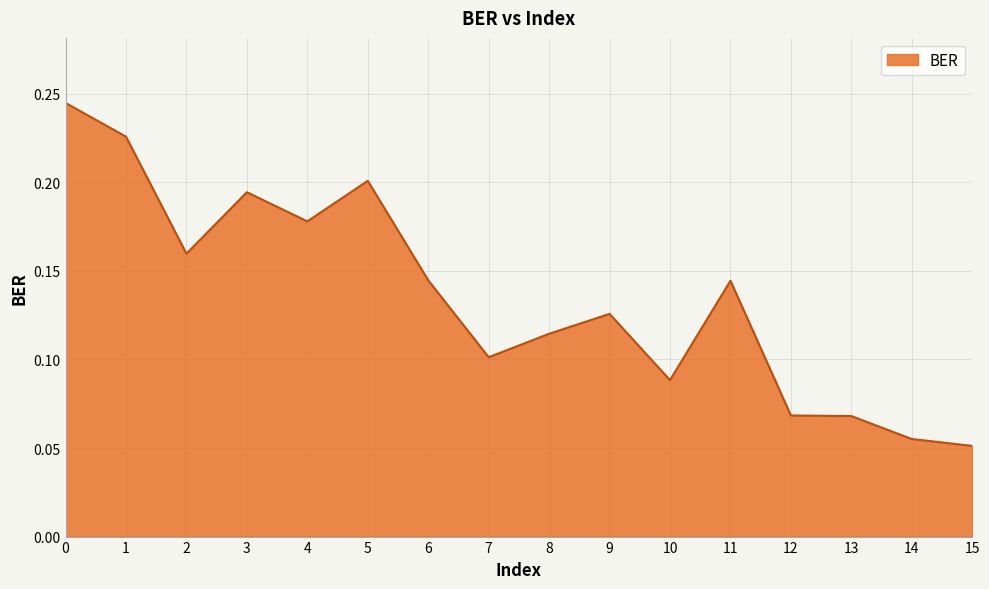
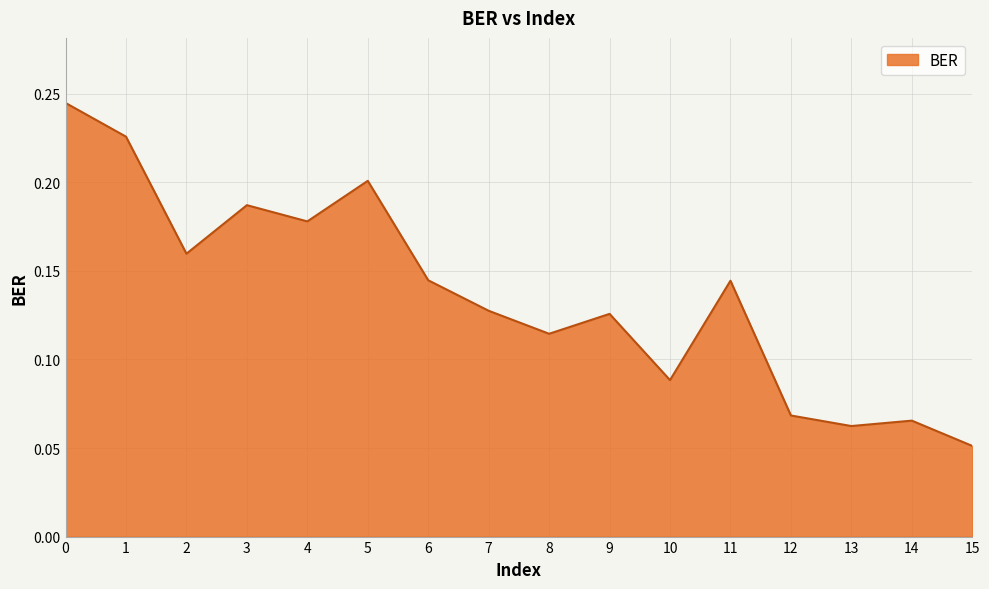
  {
    "0": 0.245,
    "1": 0.226,
    "2": 0.160,
-   "3": 0.194,
+   "3": 0.187,
    "4": 0.178,
    "5": 0.201,
    "6": 0.145,
-   "7": 0.101,
+   "7": 0.128,
    "8": 0.115,
    "9": 0.126,
    "10": 0.088,
    "11": 0.144,
    "12": 0.068,
-   "13": 0.068,
-   "14": 0.055,
+   "13": 0.062,
+   "14": 0.065,
    "15": 0.051
  }
